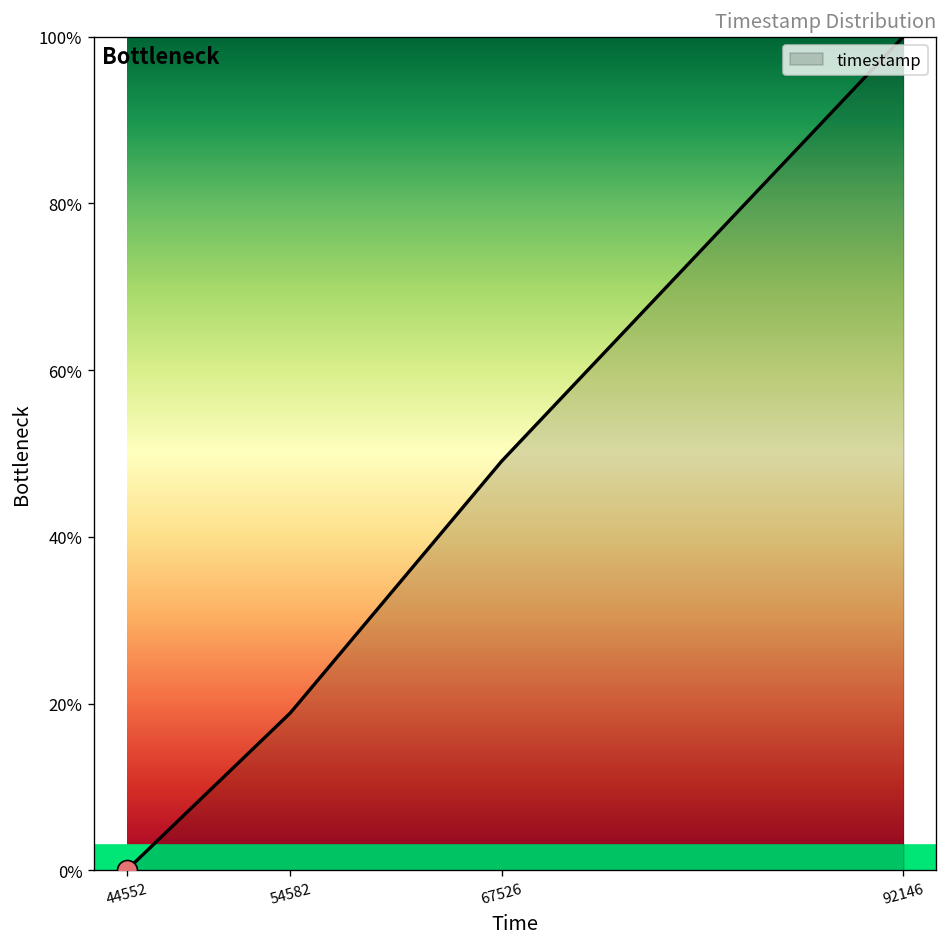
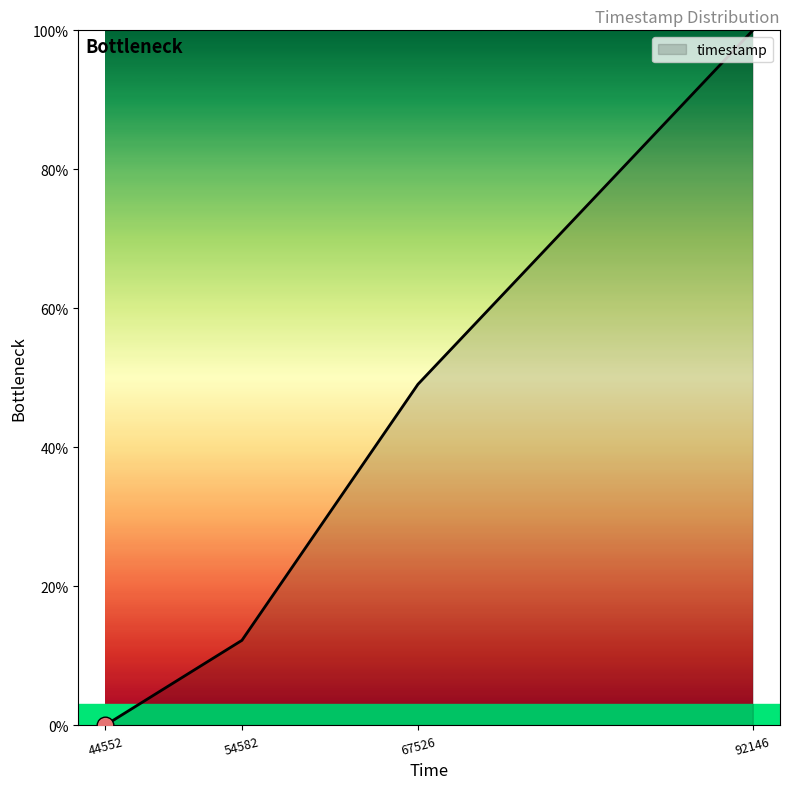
  {
    "timestamp": {
-     "54582": "19%",
+     "54582": "12%",
      "67526": "49%",
      "92146": "100%"
    }
  }
